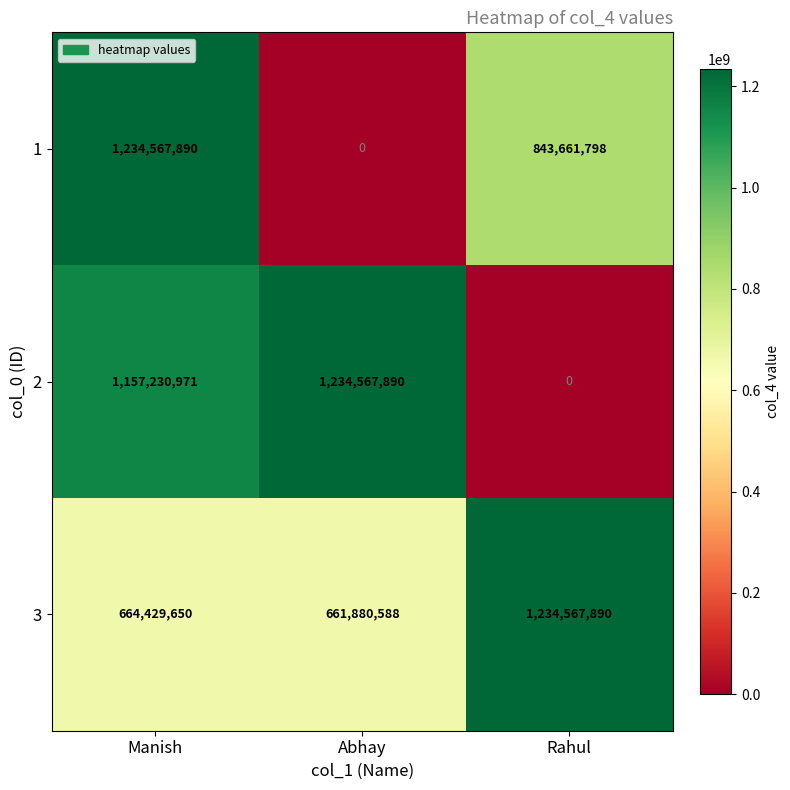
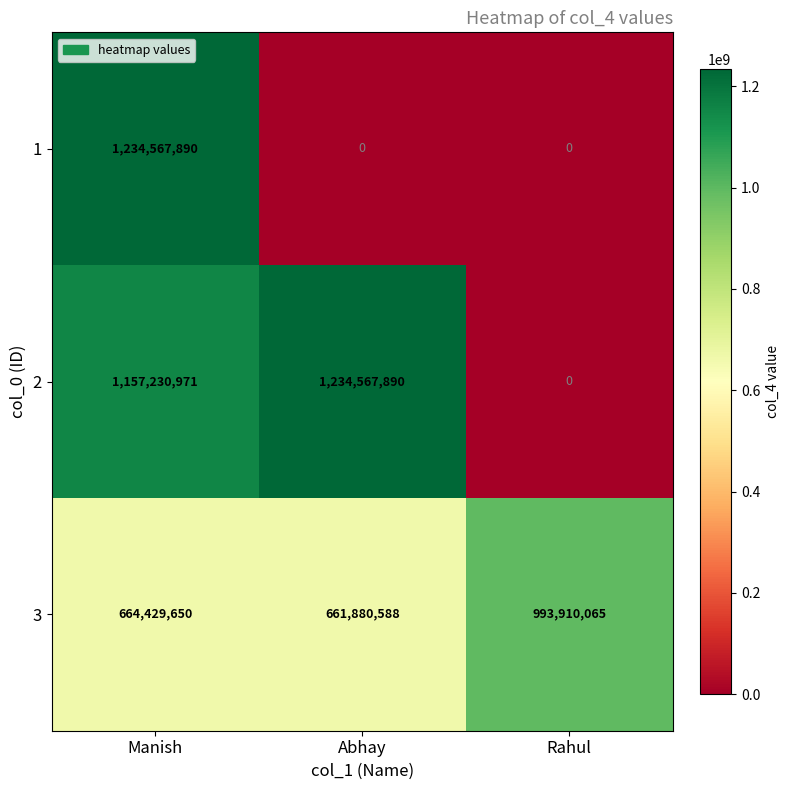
  {
    "1": {
      "Manish": "1,234,567,890",
      "Abhay": "0",
-     "Rahul": "843,661,798"
+     "Rahul": "0"
    },
    "2": {
      "Manish": "1,157,230,971",
      "Abhay": "1,234,567,890",
      "Rahul": "0"
    },
    "3": {
      "Manish": "664,429,650",
      "Abhay": "661,880,588",
-     "Rahul": "1,234,567,890"
+     "Rahul": "993,910,065"
    }
  }
